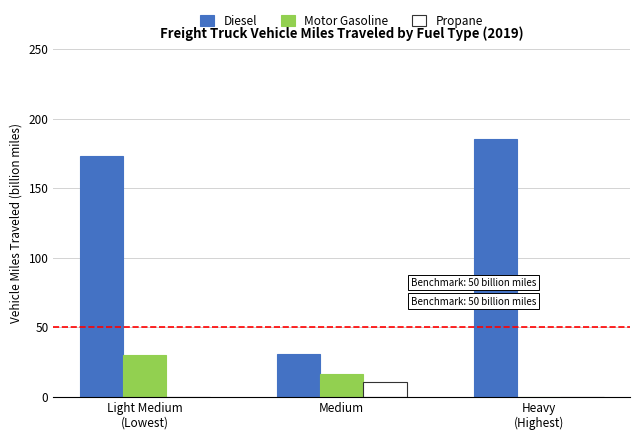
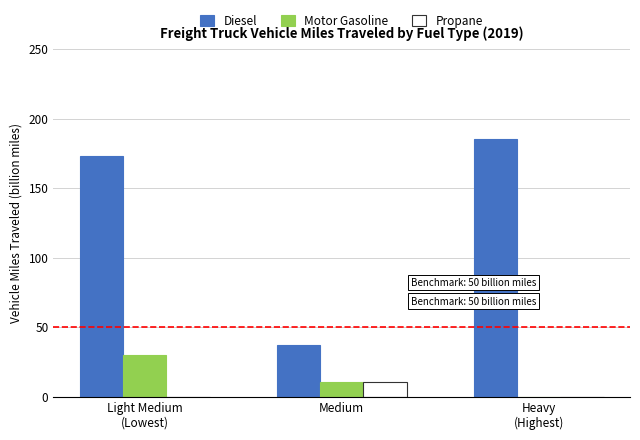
  {
    "Diesel": {
      "Light Medium (Lowest)": 173,
-     "Medium": 30,
+     "Medium": 37,
      "Heavy (Highest)": 185
    },
    "Motor Gasoline": {
      "Light Medium (Lowest)": 30,
-     "Medium": 17,
+     "Medium": 10,
      "Heavy (Highest)": 0
    },
    "Propane": {
      "Medium": 10,
      "Heavy (Highest)": 0
    }
  }
